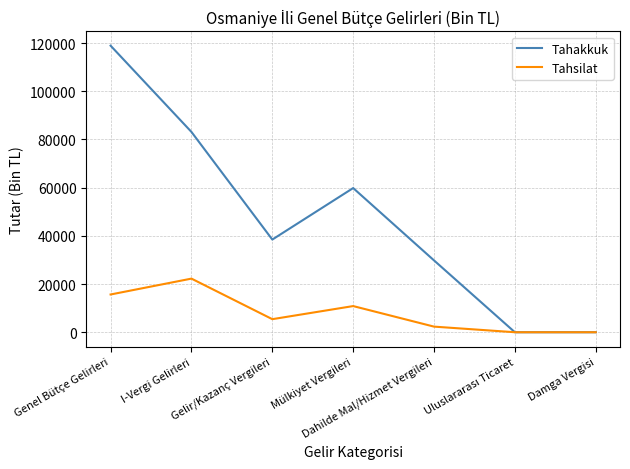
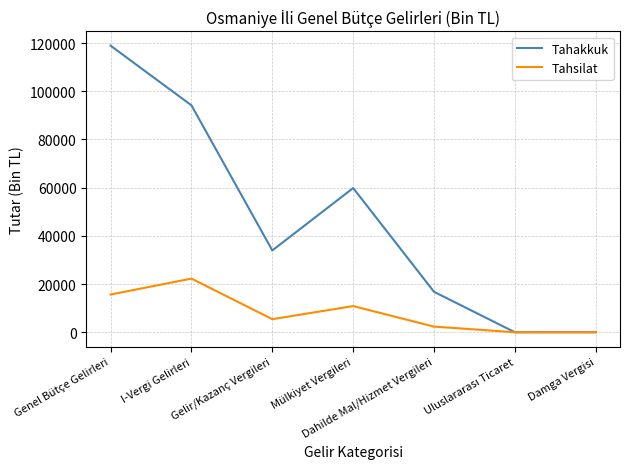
  {
    "Tahakkuk": {
      "Genel Bütçe Gelirleri": 119000,
-     "I-Vergi Gelirleri": 83000,
-     "Gelir/Kazanç Vergileri": 38000,
+     "I-Vergi Gelirleri": 94000,
+     "Gelir/Kazanç Vergileri": 34000,
      "Mülkiyet Vergileri": 60000,
-     "Dahilde Mal/Hizmet Vergileri": 30000
+     "Dahilde Mal/Hizmet Vergileri": 17000
    },
    "Tahsilat": {
      "Genel Bütçe Gelirleri": 16000,
      "I-Vergi Gelirleri": 22000,
      "Gelir/Kazanç Vergileri": 5000,
      "Mülkiyet Vergileri": 11000,
      "Dahilde Mal/Hizmet Vergileri": 2000
    }
  }
